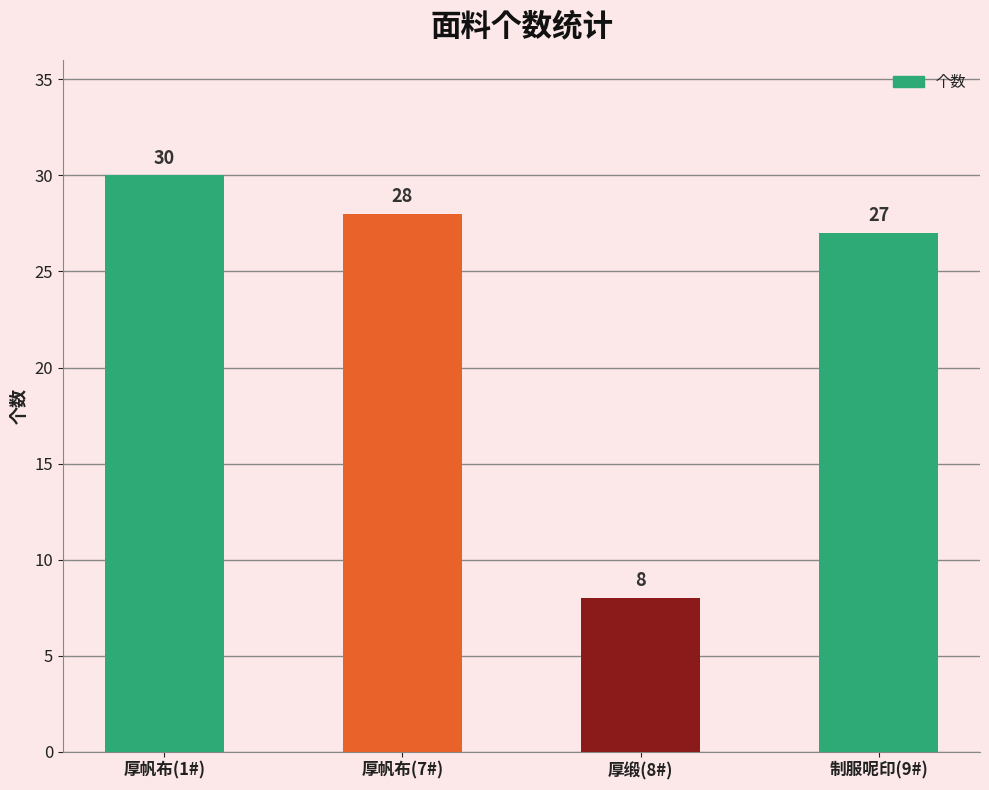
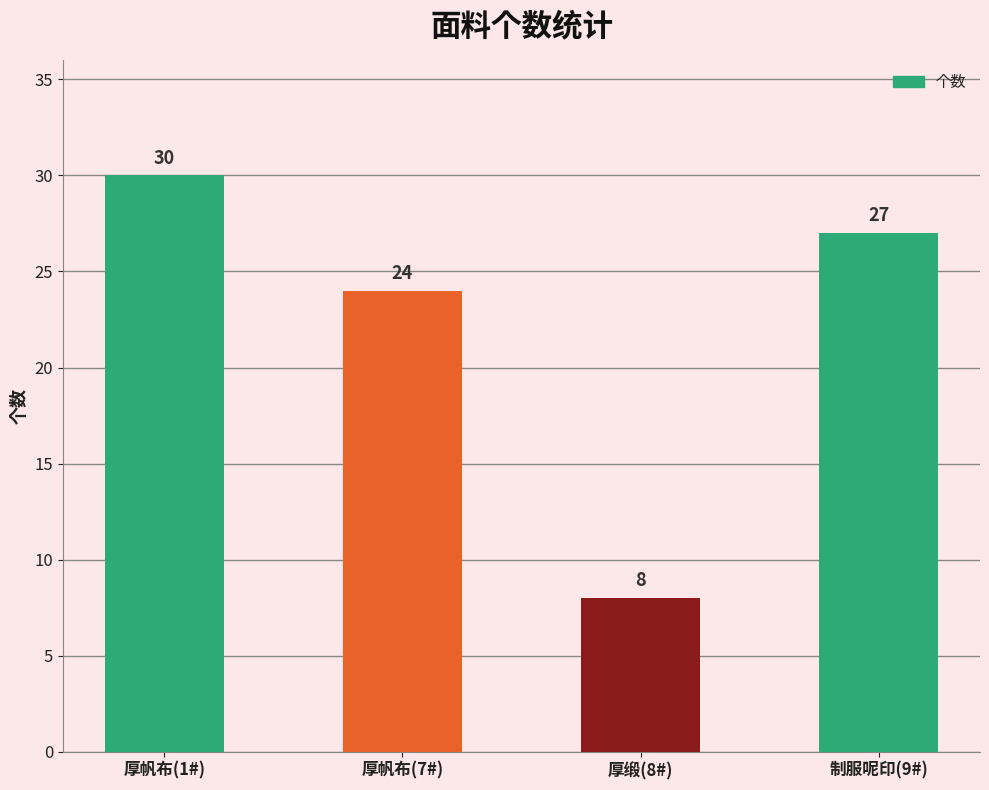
  {
    "厚帆布(1#)": 30,
-   "厚帆布(7#)": 28,
+   "厚帆布(7#)": 24,
    "厚缎(8#)": 8,
    "制服呢印(9#)": 27
  }
